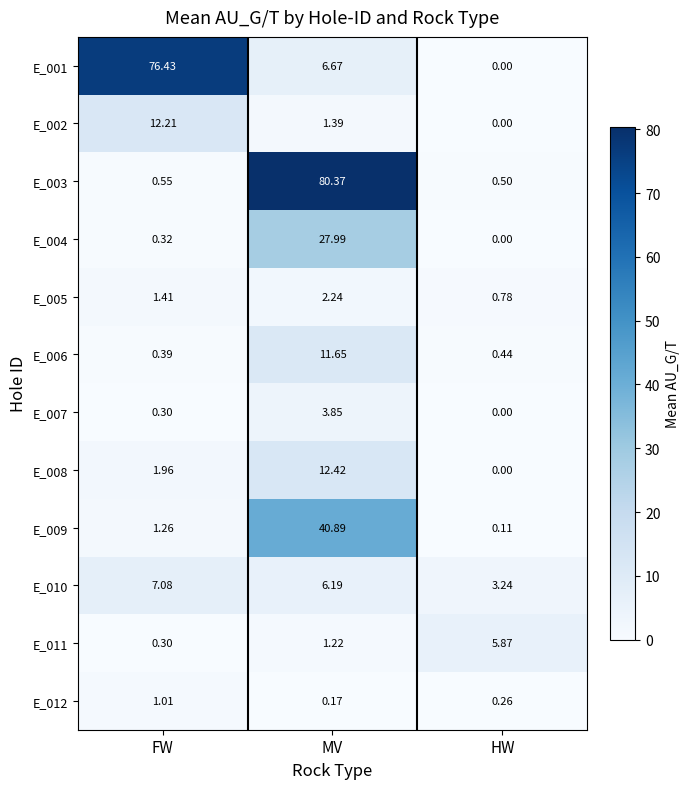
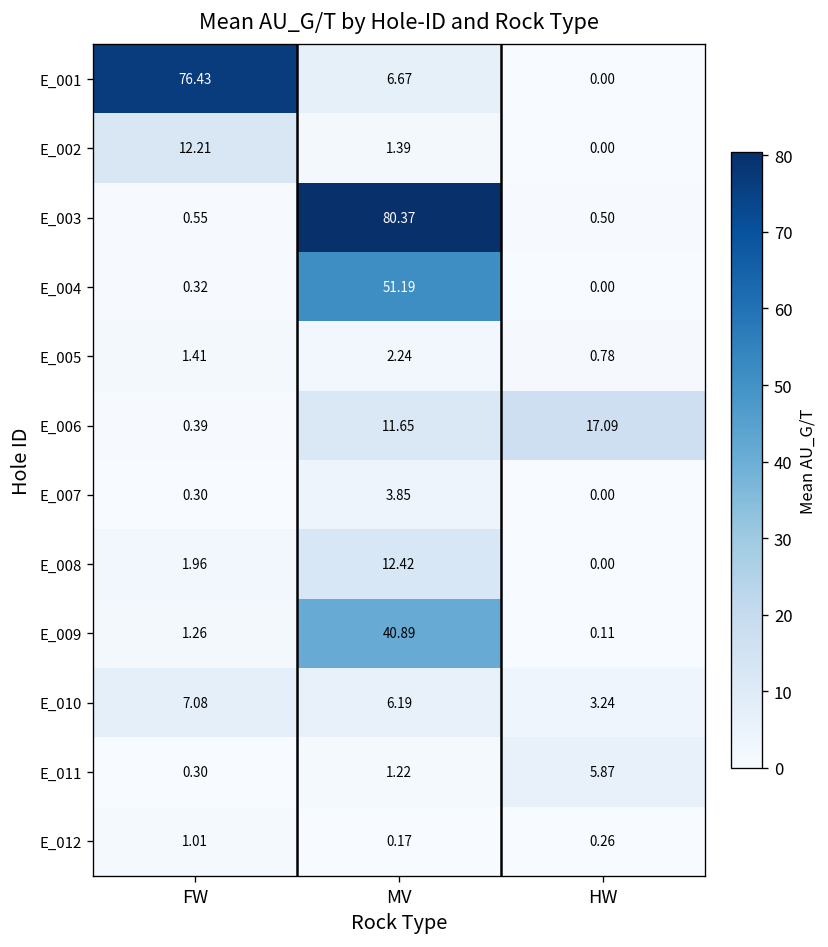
  {
    "E_001": {
      "FW": 76.43,
      "MV": 6.67,
      "HW": 0.00
    },
    "E_002": {
      "FW": 12.21,
      "MV": 1.39,
      "HW": 0.00
    },
    "E_003": {
      "FW": 0.55,
      "MV": 80.37,
      "HW": 0.50
    },
    "E_004": {
      "FW": 0.32,
-     "MV": 27.99,
+     "MV": 51.19,
      "HW": 0.00
    },
    "E_005": {
      "FW": 1.41,
      "MV": 2.24,
      "HW": 0.78
    },
    "E_006": {
      "FW": 0.39,
      "MV": 11.65,
-     "HW": 0.44
+     "HW": 17.09
    },
    "E_007": {
      "FW": 0.30,
      "MV": 3.85,
      "HW": 0.00
    },
    "E_008": {
      "FW": 1.96,
      "MV": 12.42,
      "HW": 0.00
    },
    "E_009": {
      "FW": 1.26,
      "MV": 40.89,
      "HW": 0.11
    },
    "E_010": {
      "FW": 7.08,
      "MV": 6.19,
      "HW": 3.24
    },
    "E_011": {
      "FW": 0.30,
      "MV": 1.22,
      "HW": 5.87
    },
    "E_012": {
      "FW": 1.01,
      "MV": 0.17,
      "HW": 0.26
    }
  }
